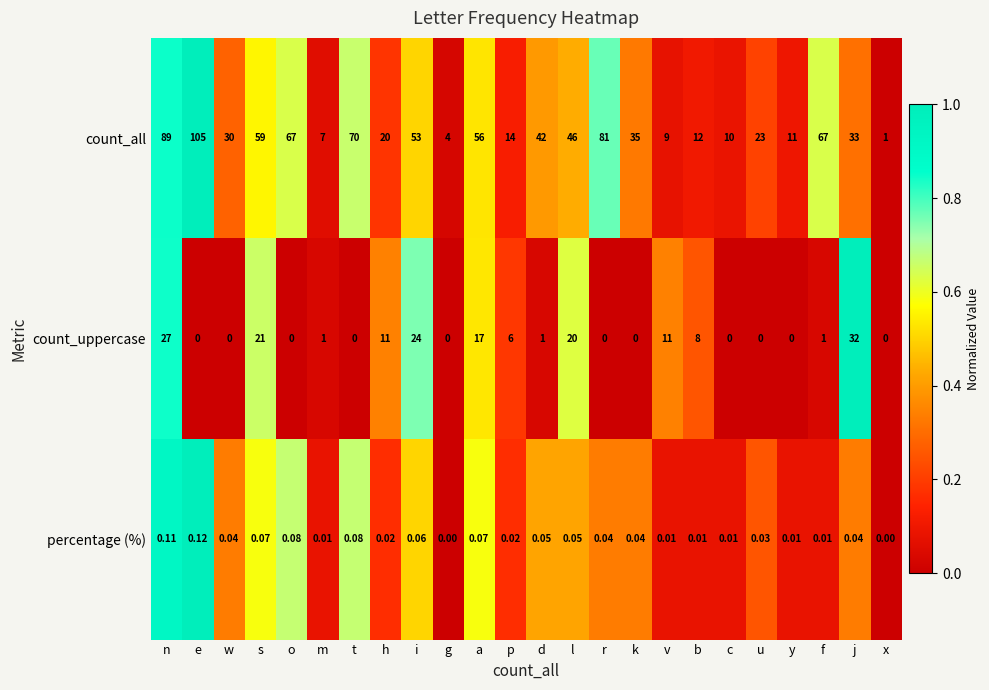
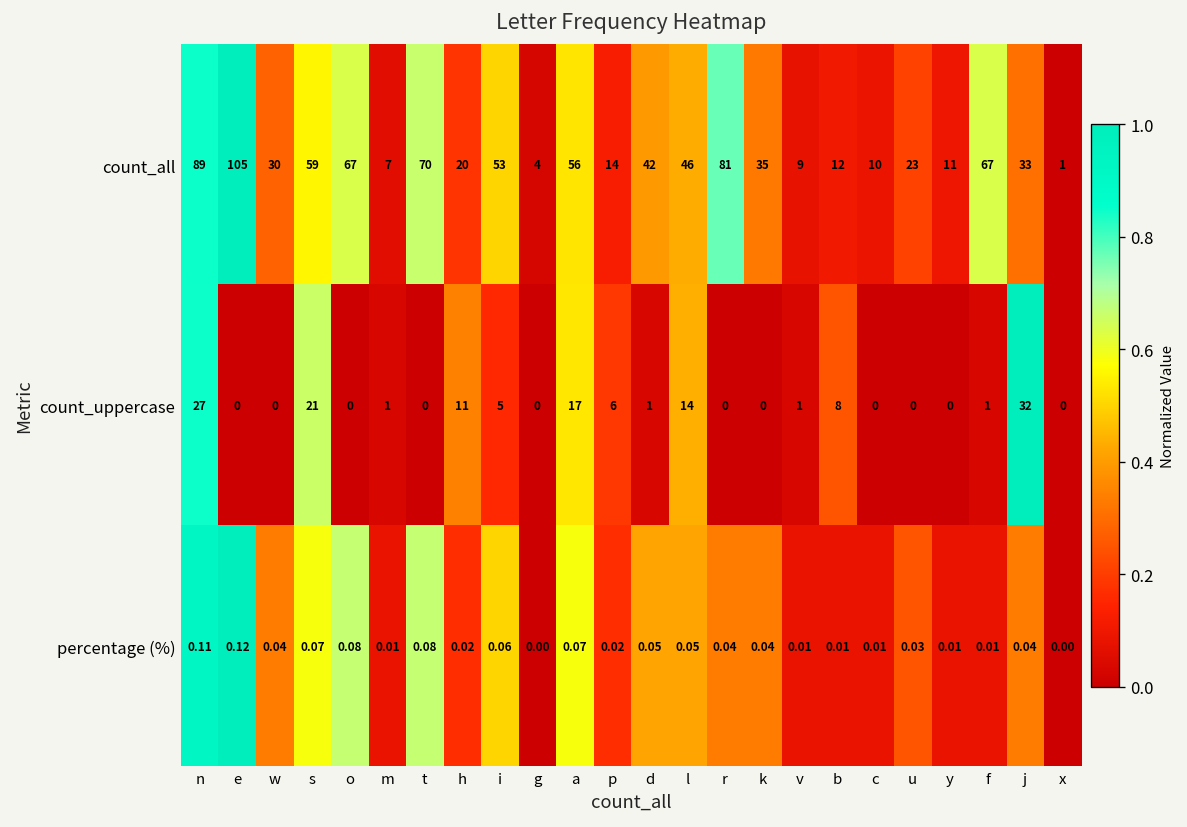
  {
    "count_all": {
      "n": 89,
      "e": 105,
      "w": 30,
      "s": 59,
      "o": 67,
      "m": 7,
      "t": 70,
      "h": 20,
      "i": 53,
      "g": 4,
      "a": 56,
      "p": 14,
      "d": 42,
      "l": 46,
      "r": 81,
      "k": 35,
      "v": 9,
      "b": 12,
      "c": 10,
      "u": 23,
      "y": 11,
      "f": 67,
      "j": 33,
      "x": 1
    },
    "count_uppercase": {
      "n": 27,
      "e": 0,
      "w": 0,
      "s": 21,
      "o": 0,
      "m": 1,
      "t": 0,
      "h": 11,
-     "i": 24,
+     "i": 5,
      "g": 0,
      "a": 17,
      "p": 6,
      "d": 1,
-     "l": 20,
+     "l": 14,
      "r": 0,
      "k": 0,
-     "v": 11,
+     "v": 1,
      "b": 8,
      "c": 0,
      "u": 0,
      "y": 0,
      "f": 1,
      "j": 32,
      "x": 0
    },
    "percentage (%)": {
      "n": 0.11,
      "e": 0.12,
      "w": 0.04,
      "s": 0.07,
      "o": 0.08,
      "m": 0.01,
      "t": 0.08,
      "h": 0.02,
      "i": 0.06,
      "g": 0.00,
      "a": 0.07,
      "p": 0.02,
      "d": 0.05,
      "l": 0.05,
      "r": 0.04,
      "k": 0.04,
      "v": 0.01,
      "b": 0.01,
      "c": 0.01,
      "u": 0.03,
      "y": 0.01,
      "f": 0.01,
      "j": 0.04,
      "x": 0.00
    }
  }
